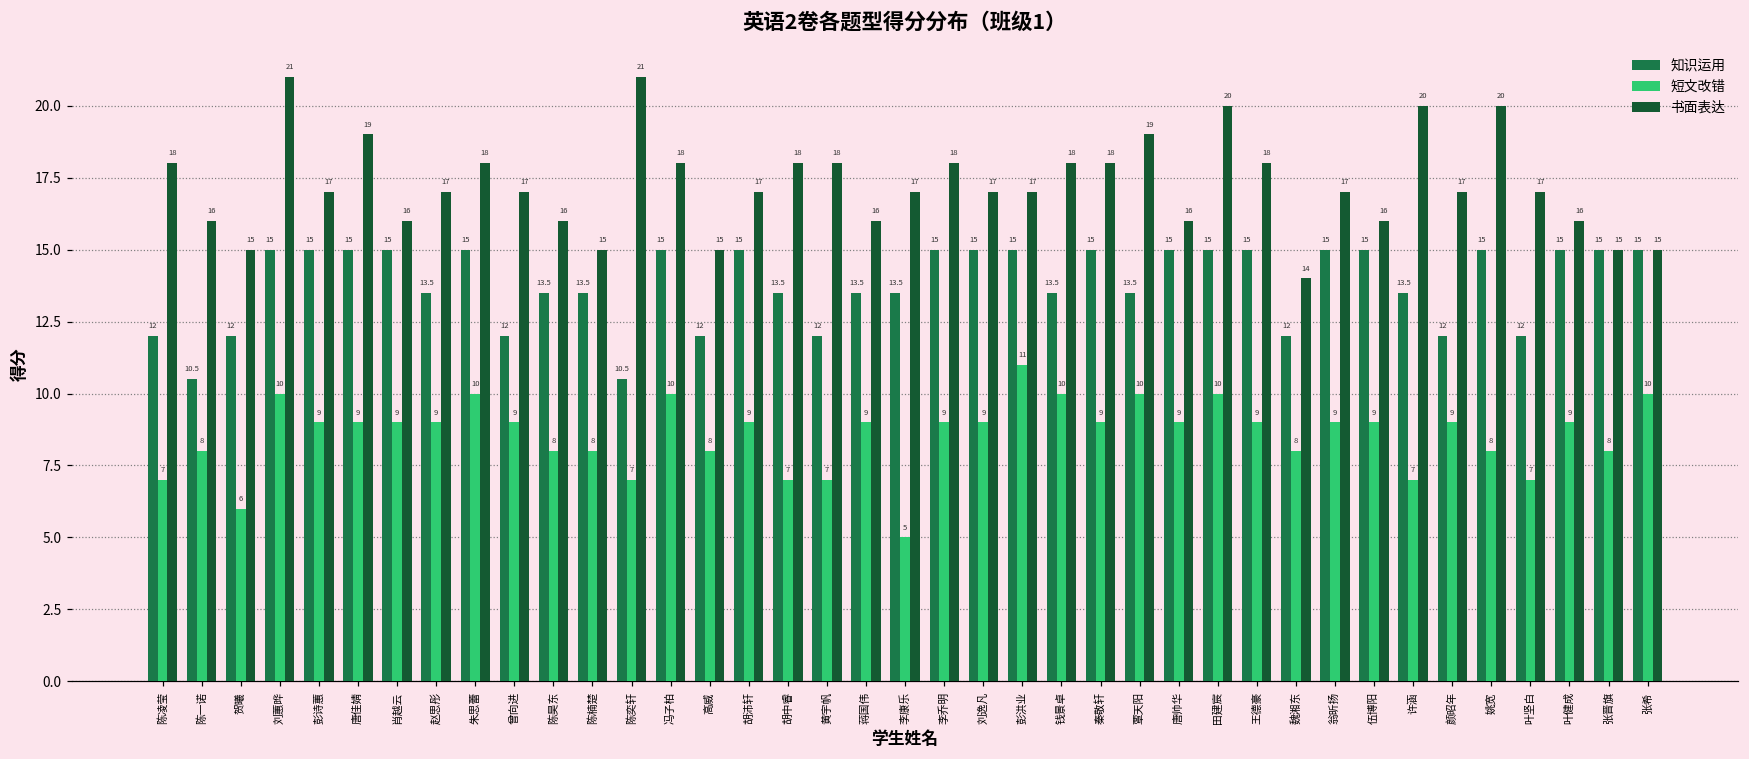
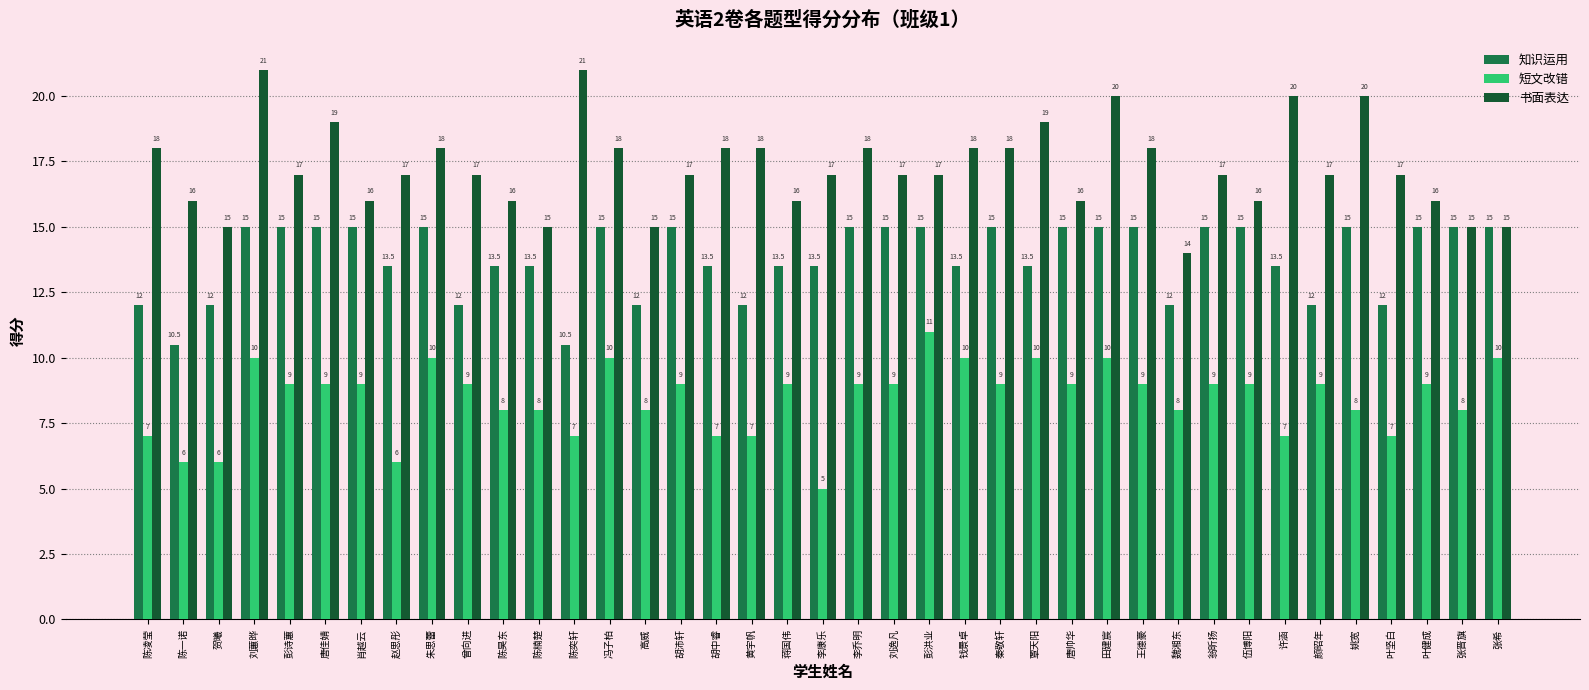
  {
    "短文改错": {
      "陈凌莹": 7,
-     "陈一诺": 8,
+     "陈一诺": 6,
      "贺曦": 6,
      "刘蕙晔": 10,
      "彭诗蕙": 9,
      "唐佳婧": 9,
      "肖越云": 9,
-     "赵思彤": 9,
+     "赵思彤": 6,
      "朱思蕾": 10,
      "曾向进": 9,
      "陈昊东": 8,
      "陈楠楚": 8,
      "陈奕轩": 7,
      "冯子柏": 10,
      "高威": 8,
      "胡沛轩": 9,
      "胡中睿": 7,
      "黄宇帆": 7,
      "蒋国伟": 9,
      "李康乐": 5,
      "李乔明": 9,
      "刘逸凡": 9,
      "彭洪业": 11,
      "钱景卓": 10,
      "秦敬轩": 9,
      "覃天阳": 10,
      "唐帅华": 9,
      "田建宸": 10,
      "王德豪": 9,
      "魏湘东": 8,
      "翁昕扬": 9,
      "伍博阳": 9,
      "许涵": 7,
      "颜昭年": 9,
      "姚宽": 8,
      "叶坚白": 7,
      "叶健成": 9,
      "张晋旗": 8,
      "张希": 10
    }
  }
